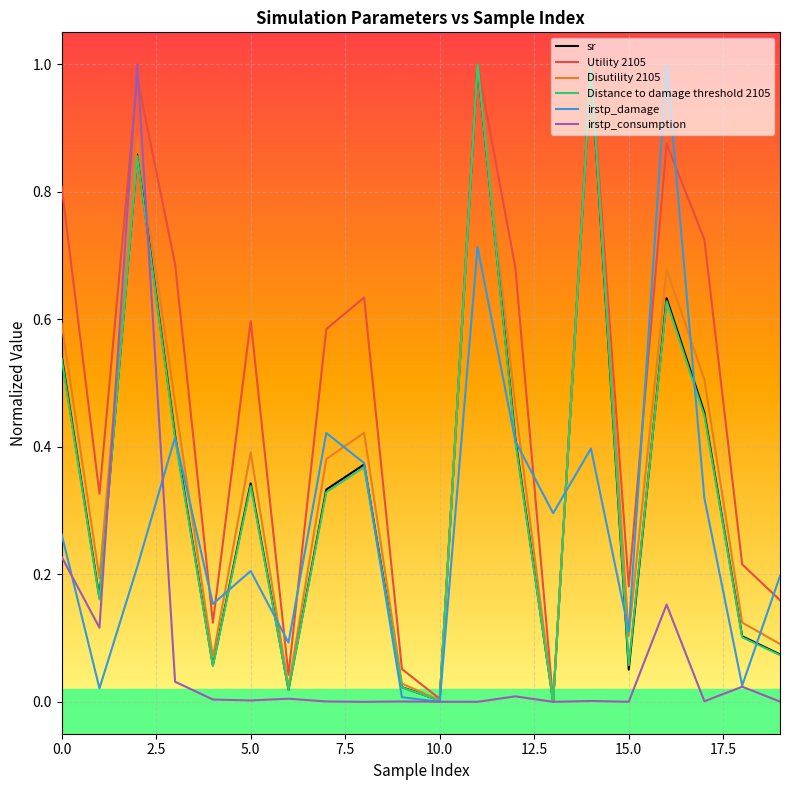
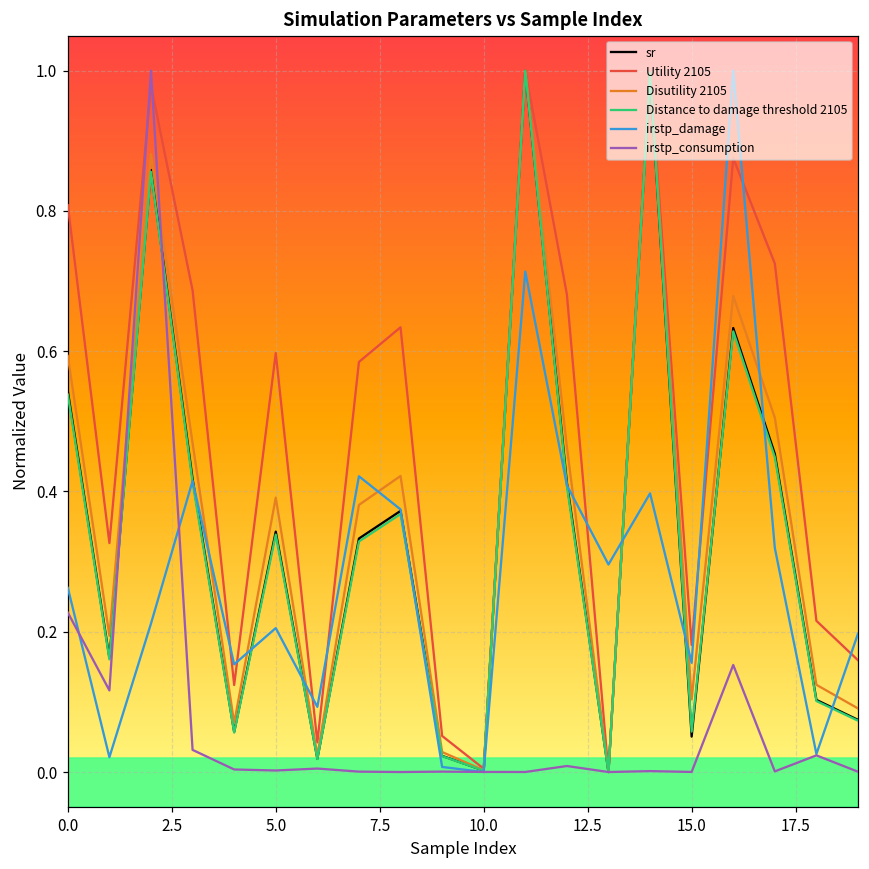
  {
    "sr": {
      "0.0": 0.54,
      "5.0": 0.34,
      "15.0": 0.05
    },
    "Distance to damage threshold 2105": {
      "0.0": 0.54,
      "5.0": 0.34,
      "15.0": 0.06
    },
    "irstp_damage": {
      "0.0": 0.26,
      "5.0": 0.21,
-     "15.0": 0.11
+     "15.0": 0.16
    },
    "irstp_consumption": {
      "0.0": 0.23
    }
  }
